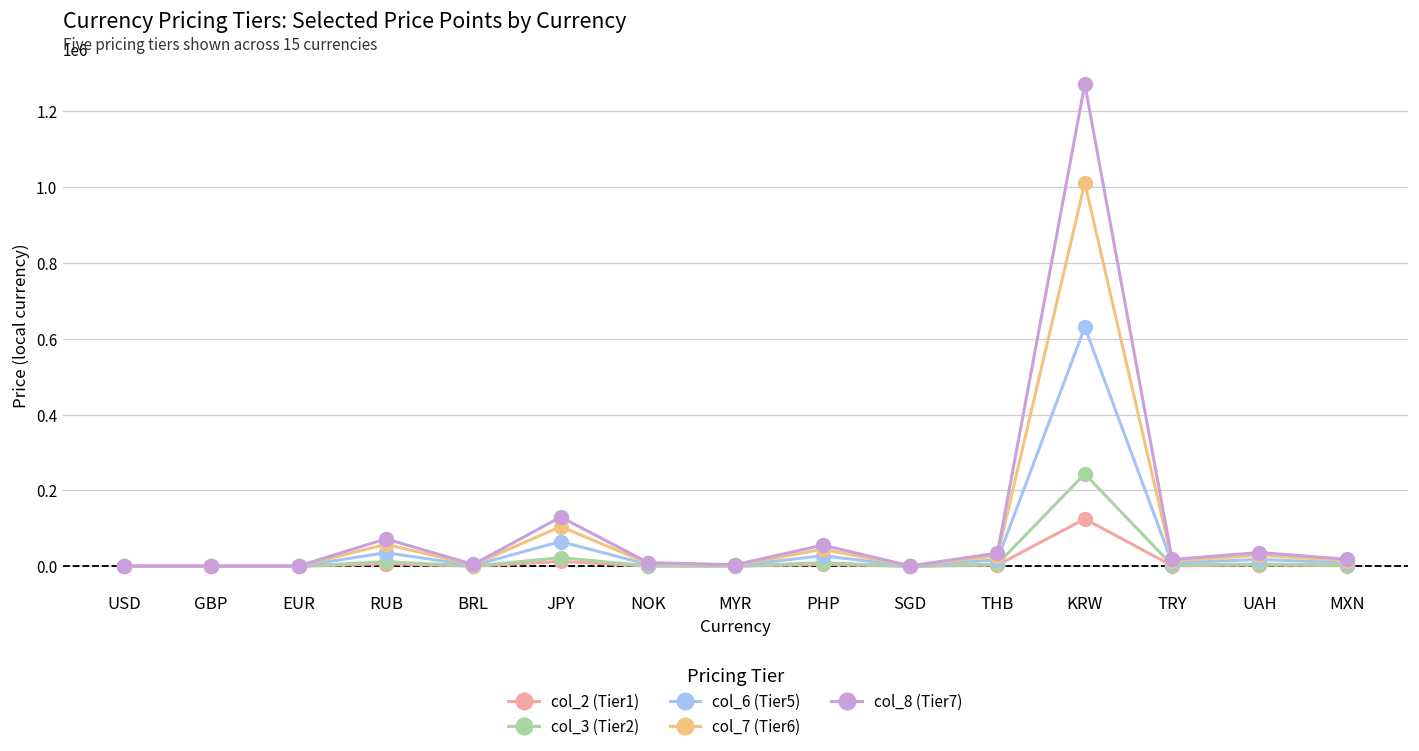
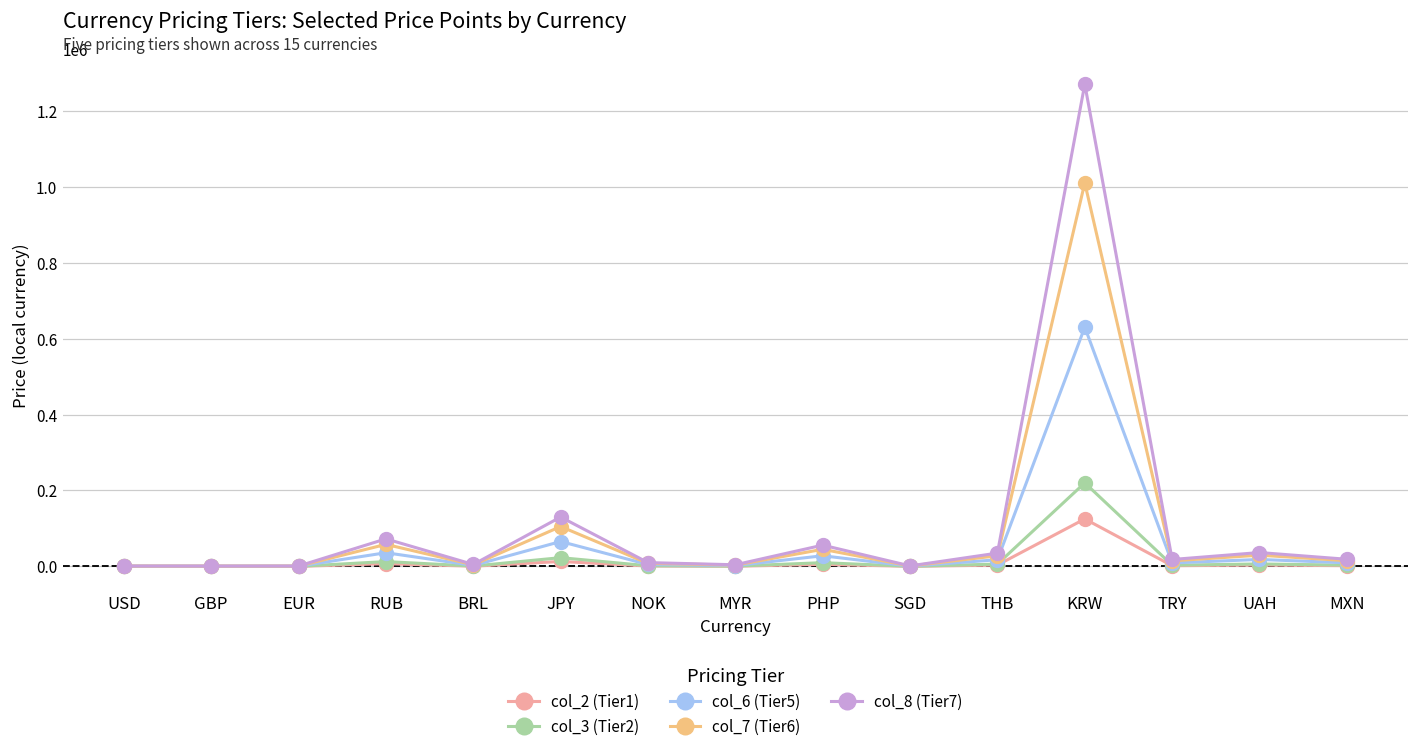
  {
    "col_3 (Tier2)": {
      "JPY": 20000,
-     "KRW": 240000
+     "KRW": 220000
    }
  }
